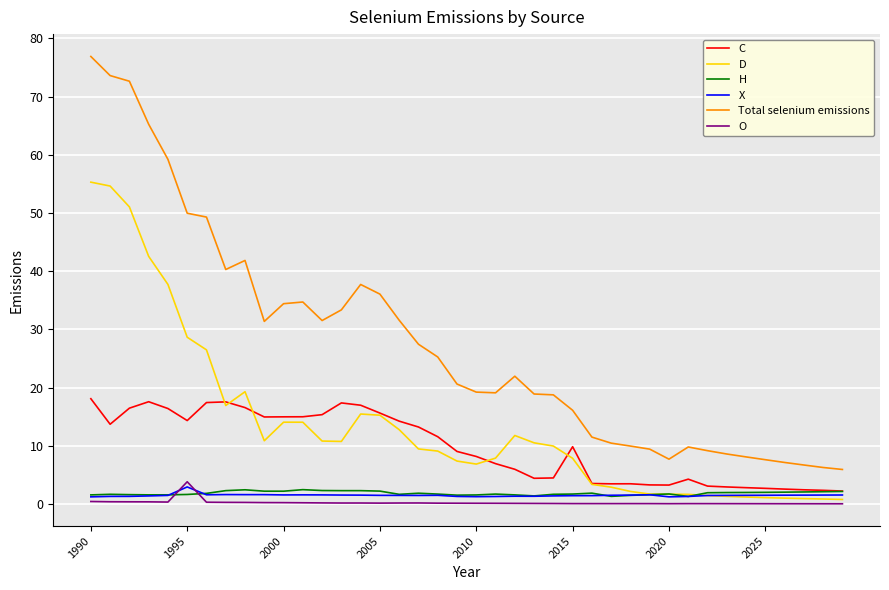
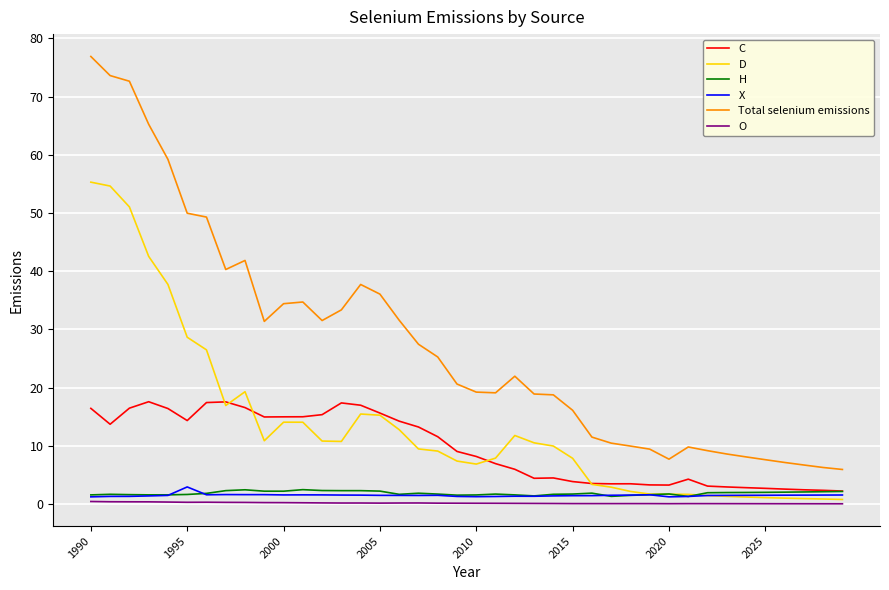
  {
    "C": {
-     "1990": 18,
+     "1990": 16,
      "1995": 14,
      "2000": 15,
      "2010": 8,
-     "2015": 10,
+     "2015": 4,
      "2020": 3,
      "2025": 3
    },
    "D": {
      "1990": 55,
      "1995": 29,
      "2000": 14,
      "2010": 7,
      "2015": 8
    },
    "H": {
      "1995": 2,
      "2000": 2,
      "2005": 2,
      "2025": 2
    },
    "X": {
      "1995": 3,
      "2000": 2,
      "2005": 2,
      "2020": 1
    },
    "Total selenium emissions": {
      "1990": 77,
      "1995": 50,
      "2000": 34,
      "2005": 36,
      "2010": 19,
      "2015": 16,
      "2020": 8,
      "2025": 8
    },
    "O": {
      "1990": 0,
-     "1995": 4,
+     "1995": 0,
      "2000": 0,
      "2005": 0,
      "2010": 0,
      "2015": 0,
      "2020": 0,
      "2025": 0
    }
  }
